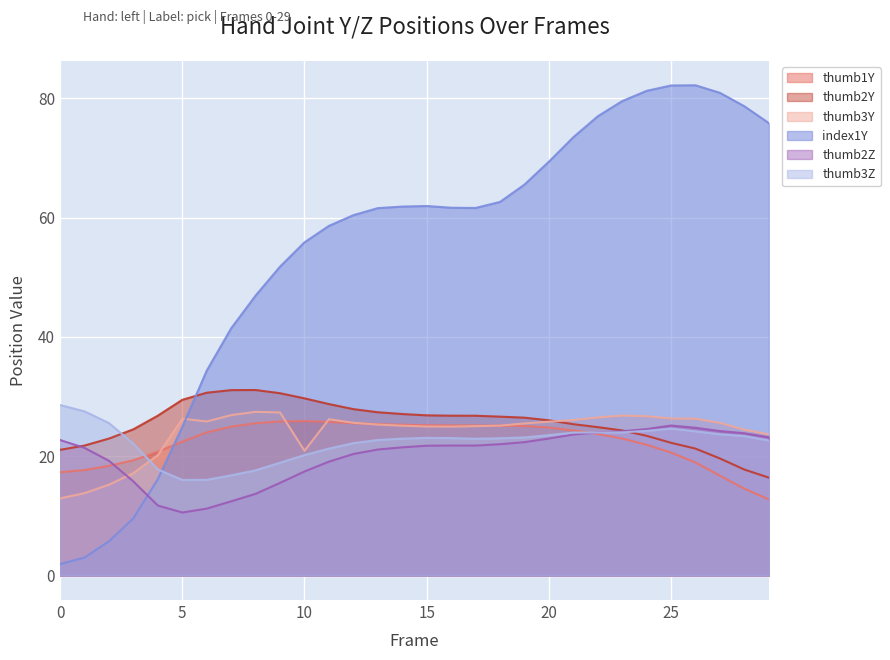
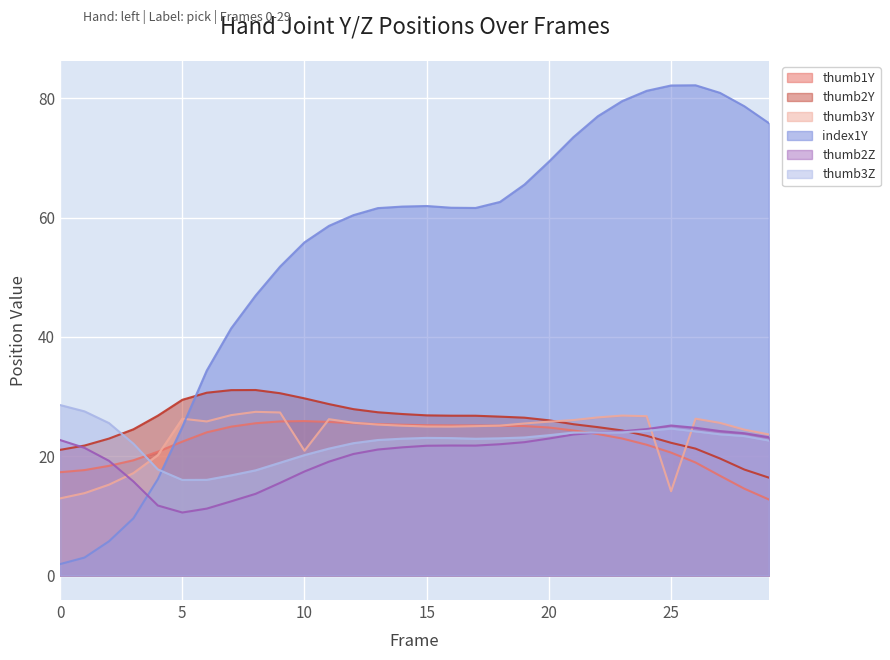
  {
    "thumb3Y": {
      "0": 13,
      "5": 26,
      "10": 21,
-     "25": 26
+     "25": 14
    }
  }
